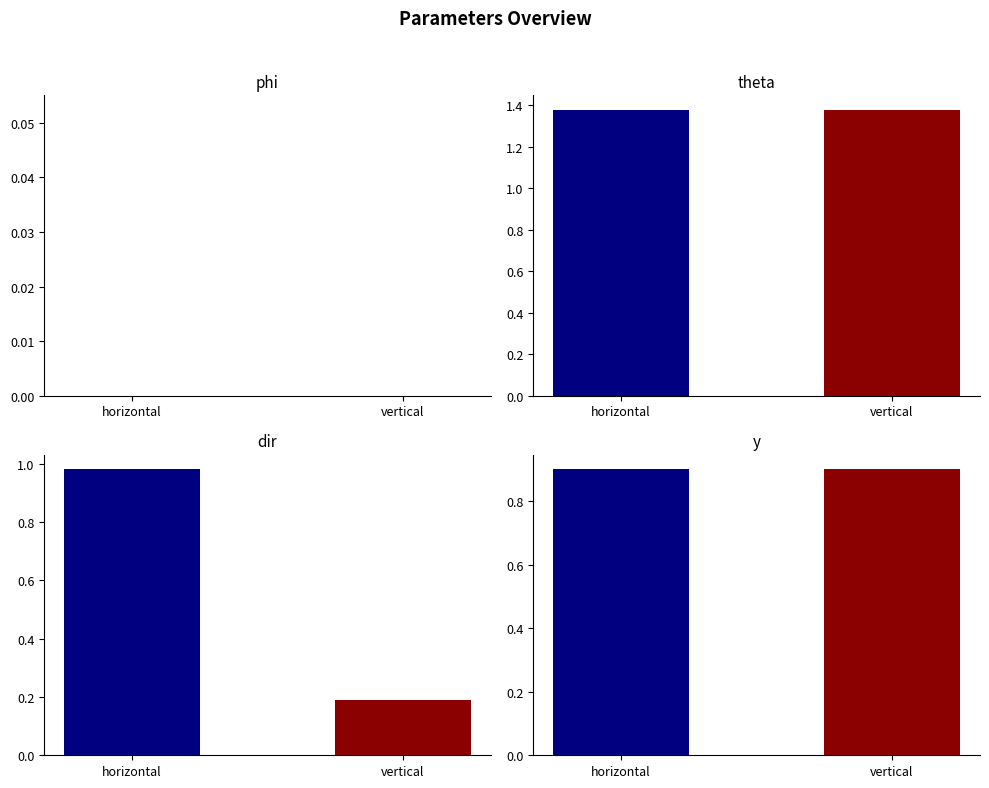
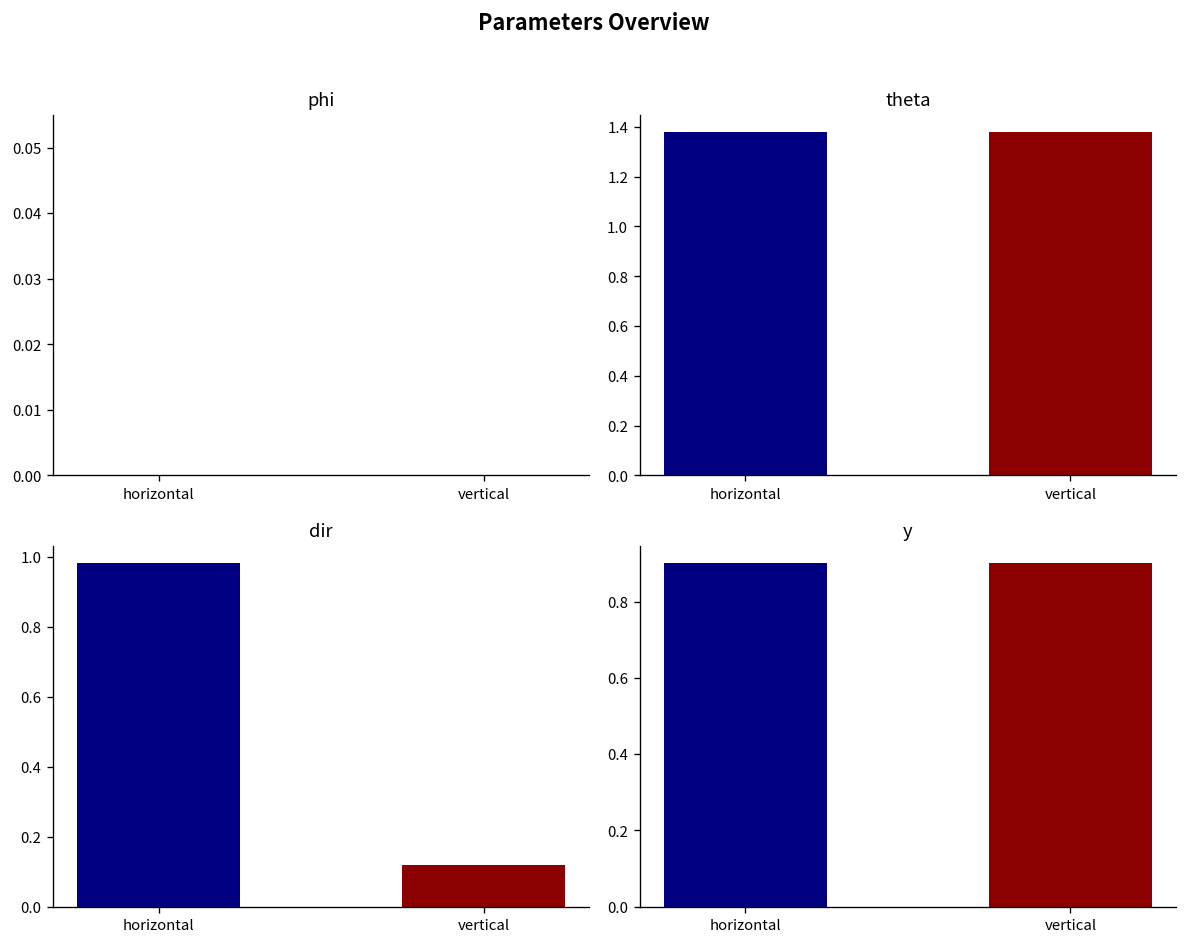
  {
    "phi": {
      "horizontal": 0.000,
      "vertical": 0.000
    },
    "theta": {
      "horizontal": 1.38,
      "vertical": 1.38
    },
    "dir": {
      "horizontal": 0.98,
-     "vertical": 0.19
+     "vertical": 0.12
    },
    "y": {
      "horizontal": 0.90,
      "vertical": 0.90
    }
  }
